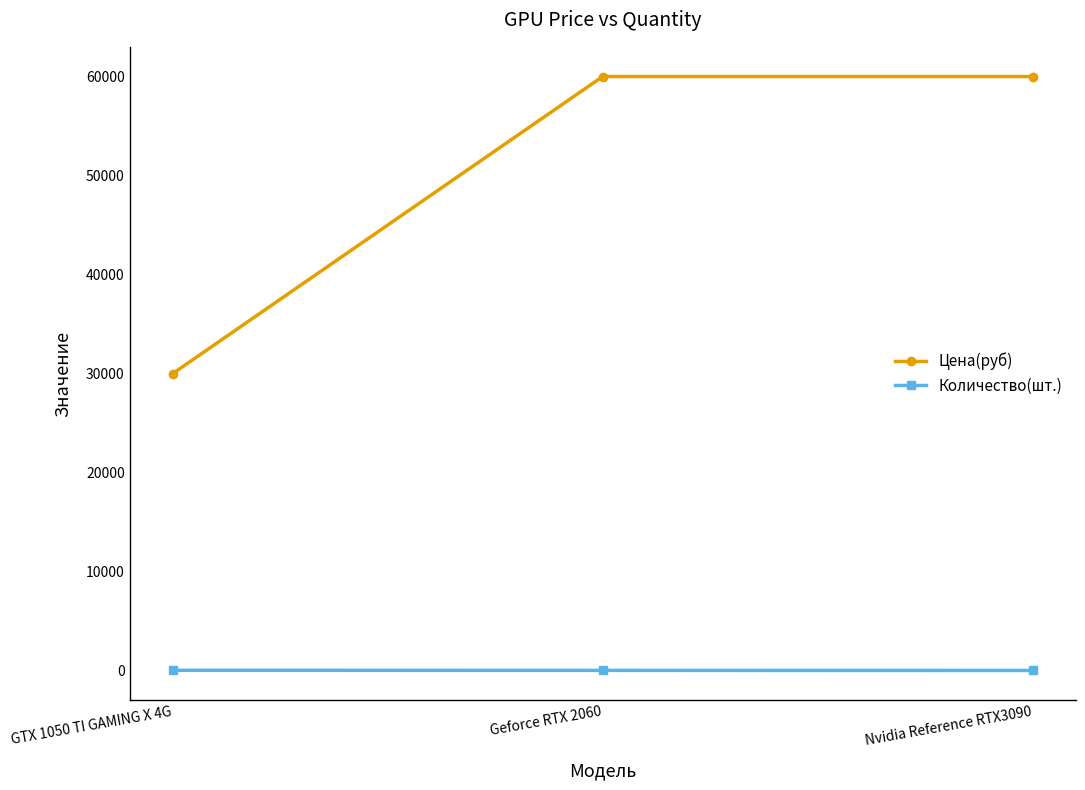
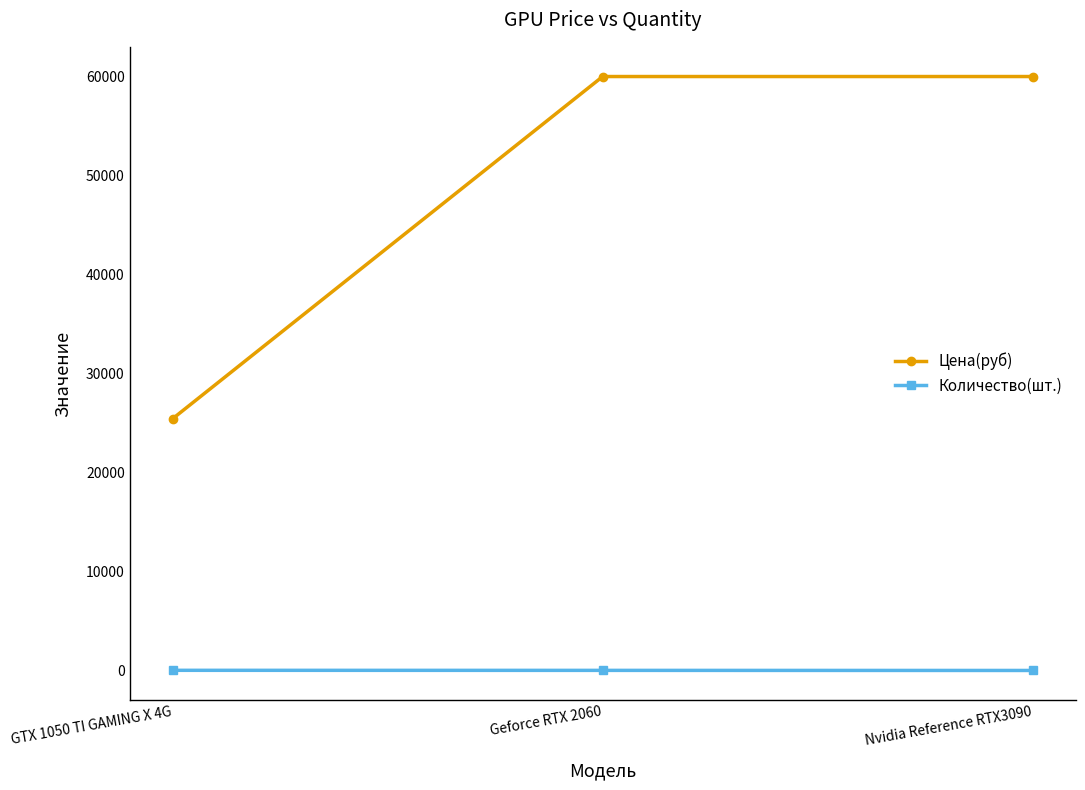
  {
    "Цена(руб)": {
-     "GTX 1050 TI GAMING X 4G": 30000,
+     "GTX 1050 TI GAMING X 4G": 25000,
      "Geforce RTX 2060": 60000,
      "Nvidia Reference RTX3090": 60000
    },
    "Количество(шт.)": {
      "GTX 1050 TI GAMING X 4G": 0,
      "Geforce RTX 2060": 0,
      "Nvidia Reference RTX3090": 0
    }
  }
